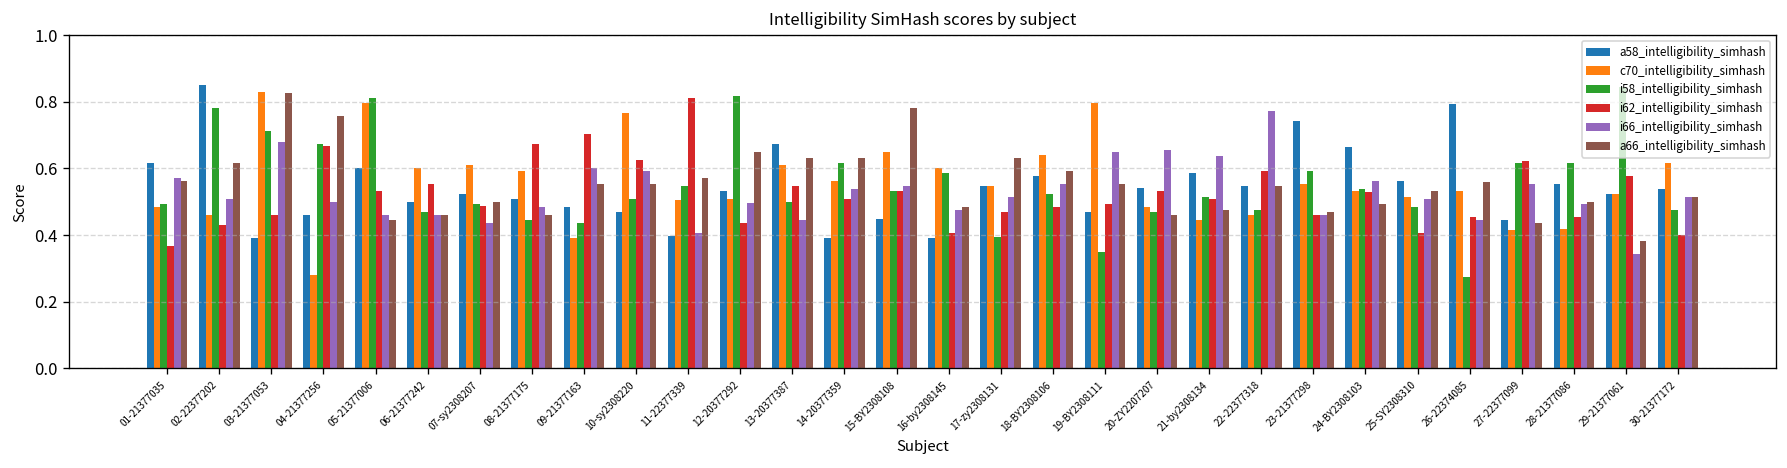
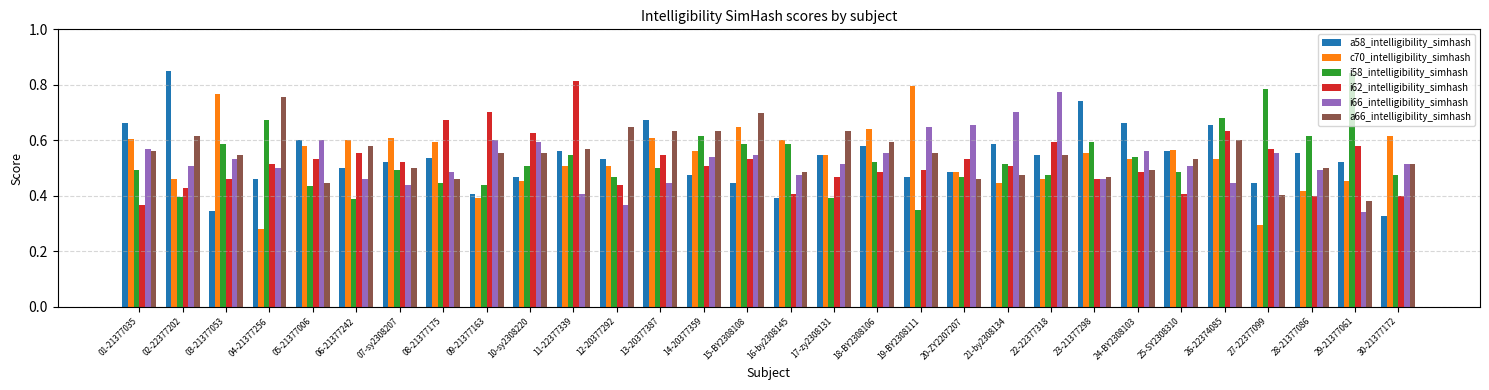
  {
    "a58_intelligibility_simhash": {
-     "01-21377035": 0.62,
+     "01-21377035": 0.66,
      "02-22377202": 0.85,
-     "03-21377053": 0.39,
+     "03-21377053": 0.35,
      "04-21377256": 0.46,
      "05-21377006": 0.60,
      "06-21377242": 0.50,
      "07-sy2308207": 0.52,
-     "08-21377175": 0.51,
-     "09-21377163": 0.48,
+     "08-21377175": 0.54,
+     "09-21377163": 0.41,
      "10-sy2308220": 0.47,
-     "11-22377339": 0.40,
+     "11-22377339": 0.56,
      "12-20377292": 0.53,
      "13-20377387": 0.67,
-     "14-20377359": 0.39,
+     "14-20377359": 0.48,
      "15-BY2308108": 0.45,
      "16-by2308145": 0.39,
      "17-zy2308131": 0.55,
      "18-BY2308106": 0.58,
      "19-BY2308111": 0.47,
-     "20-ZY2207207": 0.54,
+     "20-ZY2207207": 0.48,
      "21-by2308134": 0.59,
      "22-22377318": 0.55,
      "23-21377298": 0.74,
      "24-BY2308103": 0.66,
      "25-SY2308310": 0.56,
-     "26-22374085": 0.79,
+     "26-22374085": 0.66,
      "27-22377099": 0.45,
      "28-21377086": 0.55,
      "29-21377061": 0.52,
-     "30-21377172": 0.54
+     "30-21377172": 0.33
    },
    "c70_intelligibility_simhash": {
-     "01-21377035": 0.48,
+     "01-21377035": 0.61,
      "02-22377202": 0.46,
-     "03-21377053": 0.83,
+     "03-21377053": 0.77,
      "04-21377256": 0.28,
-     "05-21377006": 0.80,
+     "05-21377006": 0.58,
      "06-21377242": 0.60,
      "07-sy2308207": 0.61,
      "08-21377175": 0.59,
      "09-21377163": 0.39,
-     "10-sy2308220": 0.77,
+     "10-sy2308220": 0.45,
      "11-22377339": 0.51,
      "12-20377292": 0.51,
      "13-20377387": 0.61,
      "14-20377359": 0.56,
      "15-BY2308108": 0.65,
      "16-by2308145": 0.60,
      "17-zy2308131": 0.55,
      "18-BY2308106": 0.64,
      "19-BY2308111": 0.80,
      "20-ZY2207207": 0.48,
      "21-by2308134": 0.45,
      "22-22377318": 0.46,
      "23-21377298": 0.55,
      "24-BY2308103": 0.53,
-     "25-SY2308310": 0.52,
+     "25-SY2308310": 0.57,
      "26-22374085": 0.53,
-     "27-22377099": 0.41,
+     "27-22377099": 0.30,
      "28-21377086": 0.42,
-     "29-21377061": 0.52,
+     "29-21377061": 0.45,
      "30-21377172": 0.62
    },
    "i58_intelligibility_simhash": {
      "01-21377035": 0.49,
-     "02-22377202": 0.78,
-     "03-21377053": 0.71,
+     "02-22377202": 0.39,
+     "03-21377053": 0.59,
      "04-21377256": 0.67,
-     "05-21377006": 0.81,
-     "06-21377242": 0.47,
+     "05-21377006": 0.43,
+     "06-21377242": 0.39,
      "07-sy2308207": 0.49,
      "08-21377175": 0.45,
      "09-21377163": 0.44,
      "10-sy2308220": 0.51,
      "11-22377339": 0.55,
-     "12-20377292": 0.82,
+     "12-20377292": 0.47,
      "13-20377387": 0.50,
      "14-20377359": 0.61,
-     "15-BY2308108": 0.53,
+     "15-BY2308108": 0.59,
      "16-by2308145": 0.59,
      "17-zy2308131": 0.39,
      "18-BY2308106": 0.52,
      "19-BY2308111": 0.35,
      "20-ZY2207207": 0.47,
      "21-by2308134": 0.51,
      "22-22377318": 0.48,
      "23-21377298": 0.59,
      "24-BY2308103": 0.54,
      "25-SY2308310": 0.48,
-     "26-22374085": 0.27,
-     "27-22377099": 0.62,
+     "26-22374085": 0.68,
+     "27-22377099": 0.79,
      "28-21377086": 0.62,
      "30-21377172": 0.48
    },
    "i62_intelligibility_simhash": {
      "01-21377035": 0.37,
      "02-22377202": 0.43,
      "03-21377053": 0.46,
-     "04-21377256": 0.67,
+     "04-21377256": 0.52,
      "05-21377006": 0.53,
      "06-21377242": 0.55,
-     "07-sy2308207": 0.49,
+     "07-sy2308207": 0.52,
      "08-21377175": 0.67,
      "09-21377163": 0.70,
      "10-sy2308220": 0.63,
      "11-22377339": 0.81,
      "12-20377292": 0.44,
      "13-20377387": 0.55,
      "14-20377359": 0.51,
      "15-BY2308108": 0.53,
      "16-by2308145": 0.41,
      "17-zy2308131": 0.47,
      "18-BY2308106": 0.48,
      "19-BY2308111": 0.49,
      "20-ZY2207207": 0.53,
      "21-by2308134": 0.51,
      "22-22377318": 0.59,
      "23-21377298": 0.46,
-     "24-BY2308103": 0.53,
+     "24-BY2308103": 0.48,
      "25-SY2308310": 0.41,
-     "26-22374085": 0.45,
-     "27-22377099": 0.62,
-     "28-21377086": 0.45,
+     "26-22374085": 0.63,
+     "27-22377099": 0.57,
+     "28-21377086": 0.40,
      "29-21377061": 0.58,
      "30-21377172": 0.40
    },
    "i66_intelligibility_simhash": {
      "01-21377035": 0.57,
      "02-22377202": 0.51,
-     "03-21377053": 0.68,
+     "03-21377053": 0.53,
      "04-21377256": 0.50,
-     "05-21377006": 0.46,
+     "05-21377006": 0.60,
      "06-21377242": 0.46,
      "07-sy2308207": 0.44,
      "08-21377175": 0.48,
      "09-21377163": 0.60,
      "10-sy2308220": 0.59,
      "11-22377339": 0.41,
-     "12-20377292": 0.50,
+     "12-20377292": 0.37,
      "13-20377387": 0.45,
      "14-20377359": 0.54,
      "15-BY2308108": 0.55,
      "16-by2308145": 0.48,
      "17-zy2308131": 0.52,
      "18-BY2308106": 0.55,
      "19-BY2308111": 0.65,
      "20-ZY2207207": 0.66,
-     "21-by2308134": 0.64,
+     "21-by2308134": 0.70,
      "22-22377318": 0.77,
      "23-21377298": 0.46,
      "24-BY2308103": 0.56,
      "25-SY2308310": 0.51,
      "26-22374085": 0.45,
      "27-22377099": 0.55,
      "28-21377086": 0.49,
      "29-21377061": 0.34,
      "30-21377172": 0.52
    },
    "a66_intelligibility_simhash": {
      "01-21377035": 0.56,
      "02-22377202": 0.62,
-     "03-21377053": 0.83,
+     "03-21377053": 0.55,
      "04-21377256": 0.76,
      "05-21377006": 0.45,
-     "06-21377242": 0.46,
+     "06-21377242": 0.58,
      "07-sy2308207": 0.50,
      "08-21377175": 0.46,
      "09-21377163": 0.55,
      "10-sy2308220": 0.55,
      "11-22377339": 0.57,
      "12-20377292": 0.65,
      "13-20377387": 0.63,
      "14-20377359": 0.63,
-     "15-BY2308108": 0.78,
+     "15-BY2308108": 0.70,
      "16-by2308145": 0.48,
      "17-zy2308131": 0.63,
      "18-BY2308106": 0.59,
      "19-BY2308111": 0.55,
      "20-ZY2207207": 0.46,
      "21-by2308134": 0.48,
      "22-22377318": 0.55,
      "23-21377298": 0.47,
      "24-BY2308103": 0.49,
      "25-SY2308310": 0.53,
-     "26-22374085": 0.56,
-     "27-22377099": 0.44,
+     "26-22374085": 0.60,
+     "27-22377099": 0.40,
      "28-21377086": 0.50,
      "29-21377061": 0.38,
      "30-21377172": 0.52
    }
  }
